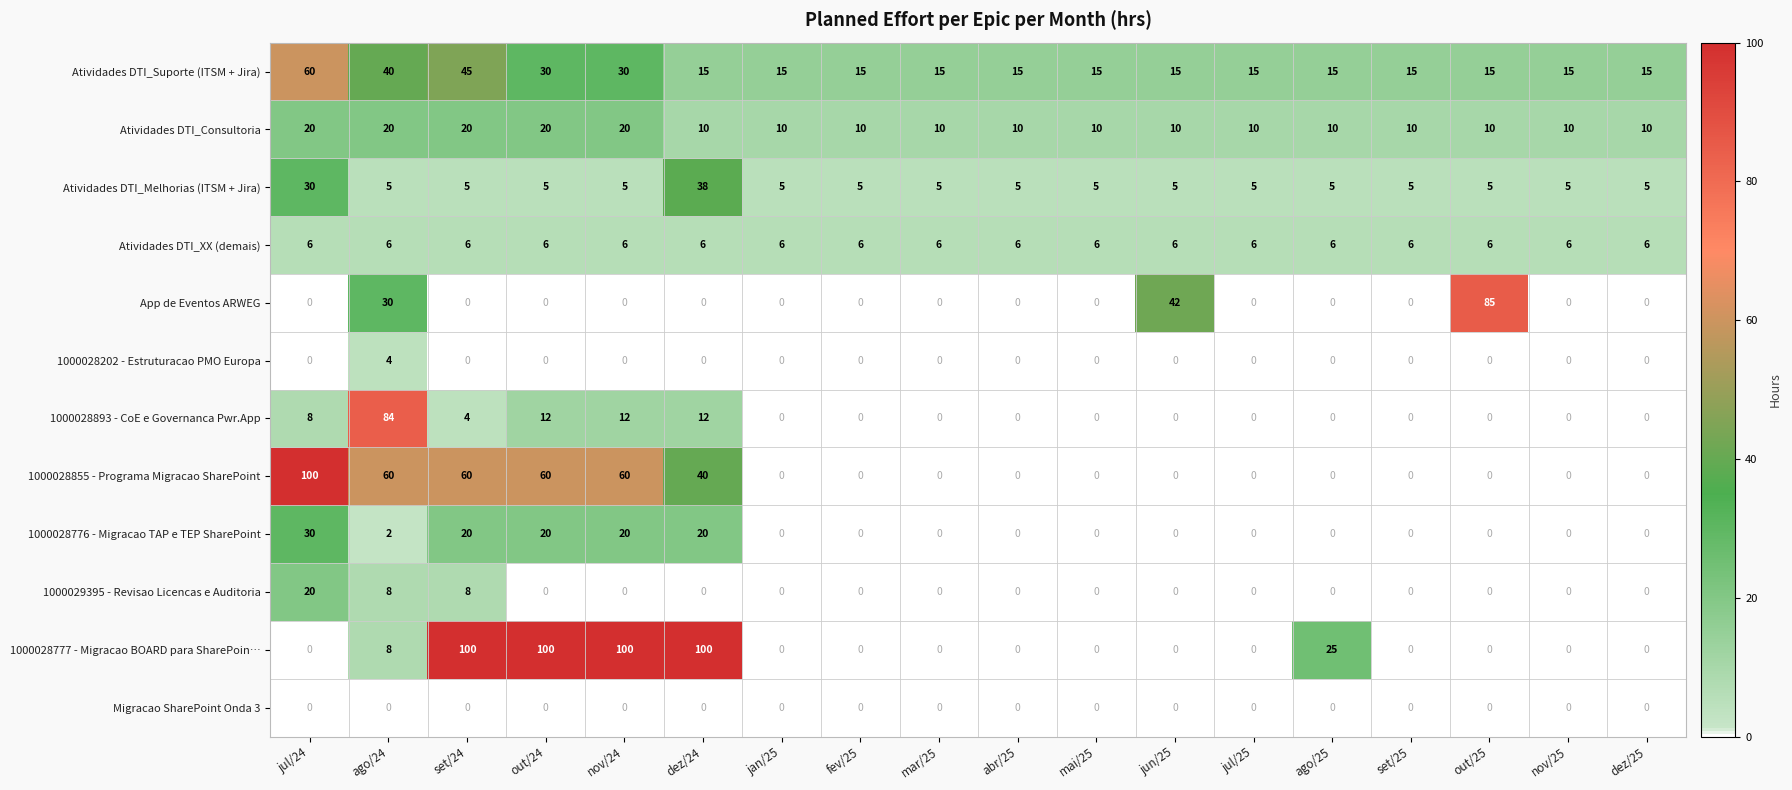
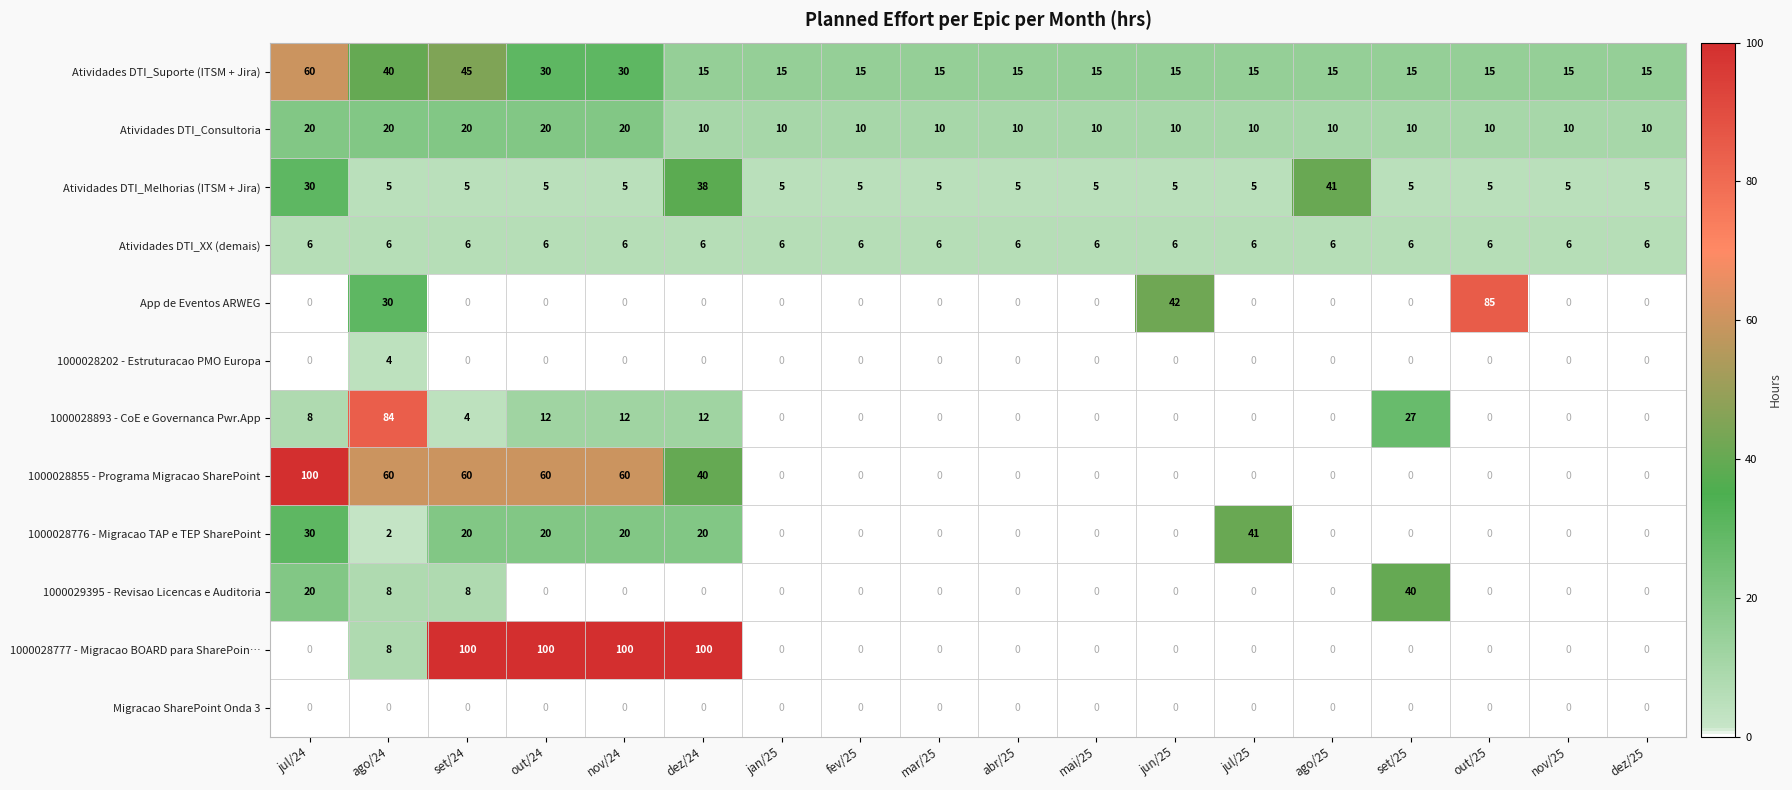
  {
    "Atividades DTI_Melhorias (ITSM + Jira)": {
      "jul/24": 30,
      "ago/24": 5,
      "set/24": 5,
      "out/24": 5,
      "nov/24": 5,
      "dez/24": 38,
      "jan/25": 5,
      "fev/25": 5,
      "mar/25": 5,
      "abr/25": 5,
      "mai/25": 5,
      "jun/25": 5,
      "jul/25": 5,
-     "ago/25": 5,
+     "ago/25": 41,
      "set/25": 5,
      "out/25": 5,
      "nov/25": 5,
      "dez/25": 5
    },
    "1000028893 - CoE e Governanca Pwr.App": {
      "jul/24": 8,
      "ago/24": 84,
      "set/24": 4,
      "out/24": 12,
      "nov/24": 12,
      "dez/24": 12,
      "jan/25": 0,
      "fev/25": 0,
      "mar/25": 0,
      "abr/25": 0,
      "mai/25": 0,
      "jun/25": 0,
      "jul/25": 0,
      "ago/25": 0,
-     "set/25": 0,
+     "set/25": 27,
      "out/25": 0,
      "nov/25": 0,
      "dez/25": 0
    },
    "1000028776 - Migracao TAP e TEP SharePoint": {
      "jul/24": 30,
      "ago/24": 2,
      "set/24": 20,
      "out/24": 20,
      "nov/24": 20,
      "dez/24": 20,
      "jan/25": 0,
      "fev/25": 0,
      "mar/25": 0,
      "abr/25": 0,
      "mai/25": 0,
      "jun/25": 0,
-     "jul/25": 0,
+     "jul/25": 41,
      "ago/25": 0,
      "set/25": 0,
      "out/25": 0,
      "nov/25": 0,
      "dez/25": 0
    },
    "1000029395 - Revisao Licencas e Auditoria": {
      "jul/24": 20,
      "ago/24": 8,
      "set/24": 8,
      "out/24": 0,
      "nov/24": 0,
      "dez/24": 0,
      "jan/25": 0,
      "fev/25": 0,
      "mar/25": 0,
      "abr/25": 0,
      "mai/25": 0,
      "jun/25": 0,
      "jul/25": 0,
      "ago/25": 0,
-     "set/25": 0,
+     "set/25": 40,
      "out/25": 0,
      "nov/25": 0,
      "dez/25": 0
    },
    "1000028777 - Migracao BOARD para SharePoin…": {
      "jul/24": 0,
      "ago/24": 8,
      "set/24": 100,
      "out/24": 100,
      "nov/24": 100,
      "dez/24": 100,
      "jan/25": 0,
      "fev/25": 0,
      "mar/25": 0,
      "abr/25": 0,
      "mai/25": 0,
      "jun/25": 0,
      "jul/25": 0,
-     "ago/25": 25,
+     "ago/25": 0,
      "set/25": 0,
      "out/25": 0,
      "nov/25": 0,
      "dez/25": 0
    }
  }
